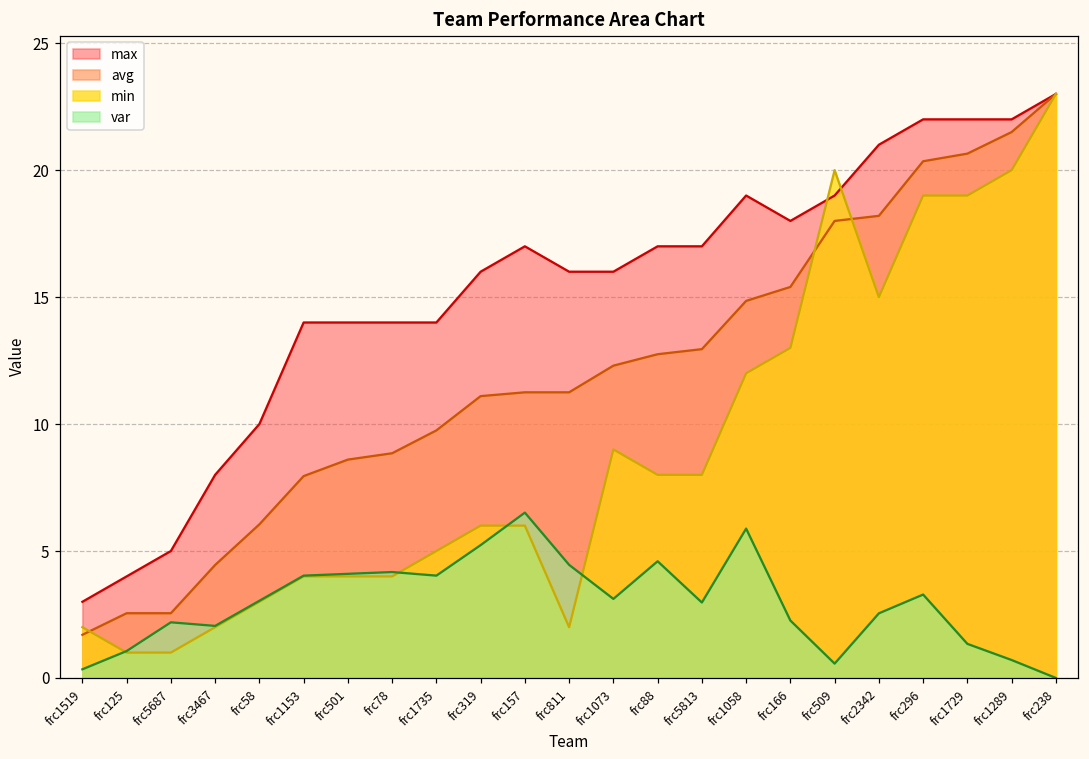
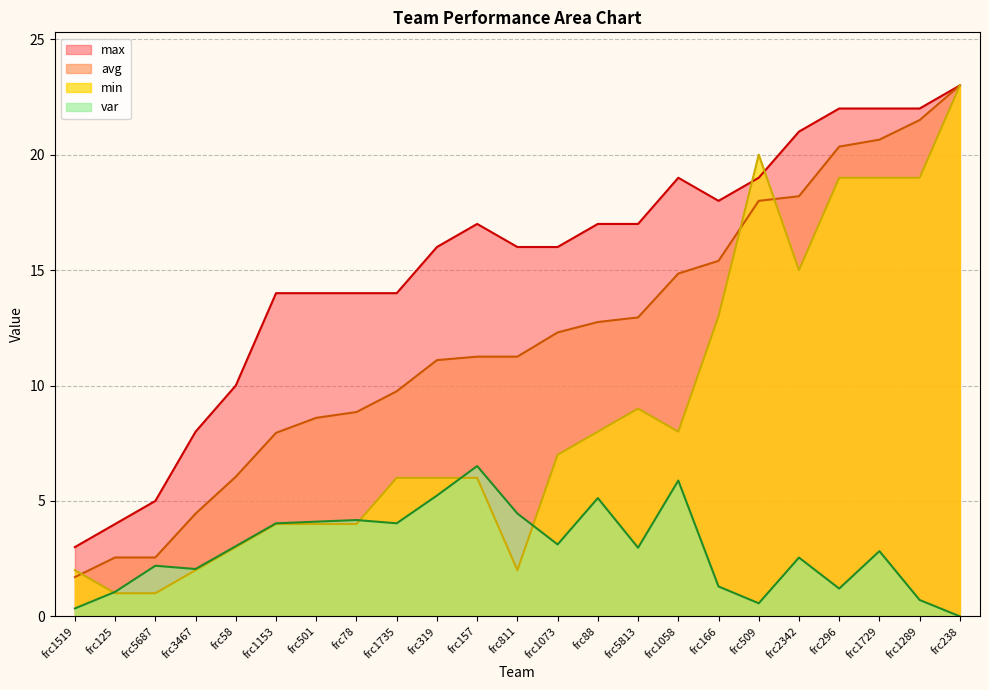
  {
    "min": {
      "frc1519": 2,
      "frc5687": 1,
      "frc78": 4,
-     "frc1735": 5,
+     "frc1735": 6,
      "frc319": 6,
      "frc157": 6,
      "frc811": 2,
-     "frc1073": 9,
+     "frc1073": 7,
      "frc88": 8,
-     "frc5813": 8,
-     "frc1058": 12,
+     "frc5813": 9,
+     "frc1058": 8,
      "frc166": 13,
      "frc509": 20,
      "frc2342": 15,
      "frc296": 19,
      "frc1729": 19,
-     "frc1289": 20
+     "frc1289": 19
    },
    "var": {
      "frc1519": 0.3,
      "frc5687": 2.2,
      "frc78": 4.2,
      "frc1735": 4.0,
      "frc319": 5.2,
      "frc157": 6.5,
      "frc811": 4.5,
      "frc1073": 3.1,
-     "frc88": 4.6,
+     "frc88": 5.1,
      "frc5813": 3.0,
      "frc1058": 5.9,
-     "frc166": 2.3,
+     "frc166": 1.3,
      "frc509": 0.6,
      "frc2342": 2.5,
-     "frc296": 3.3,
-     "frc1729": 1.3,
+     "frc296": 1.2,
+     "frc1729": 2.8,
      "frc1289": 0.7,
      "frc238": 0.0
    }
  }
